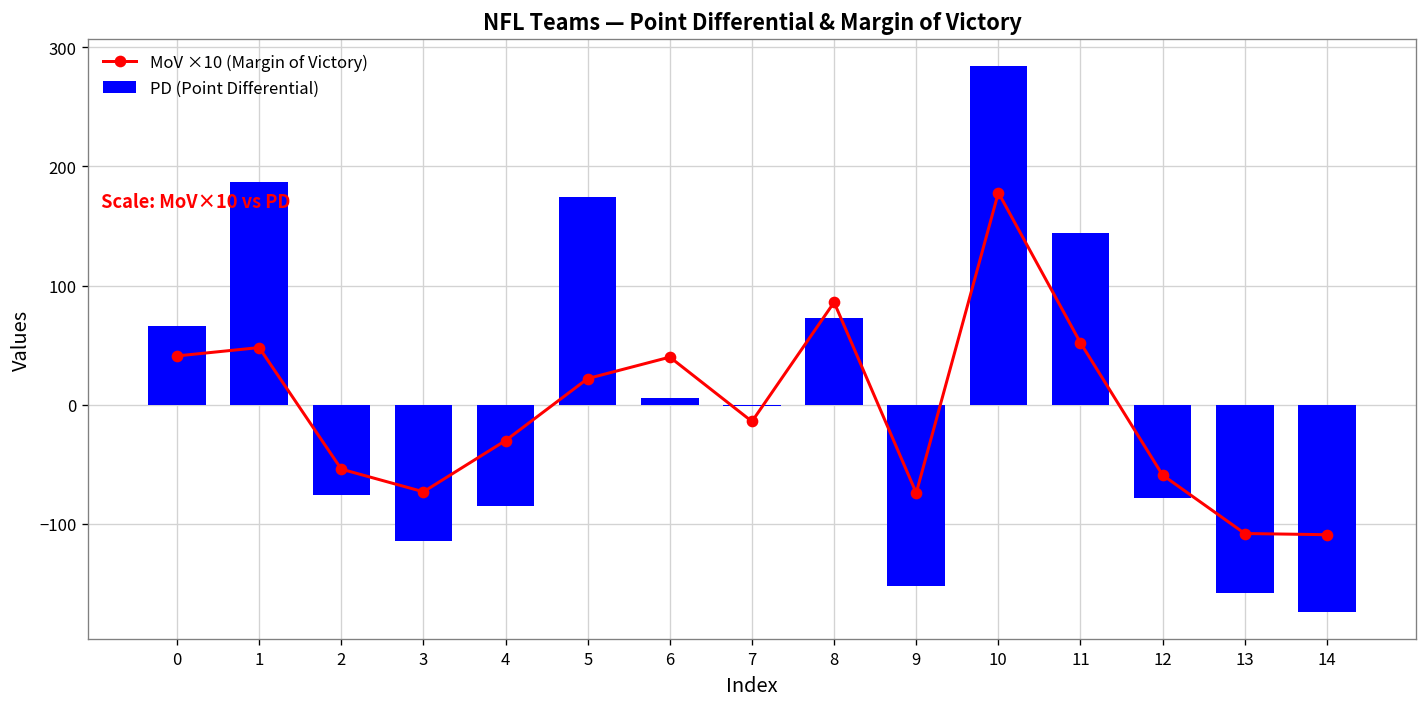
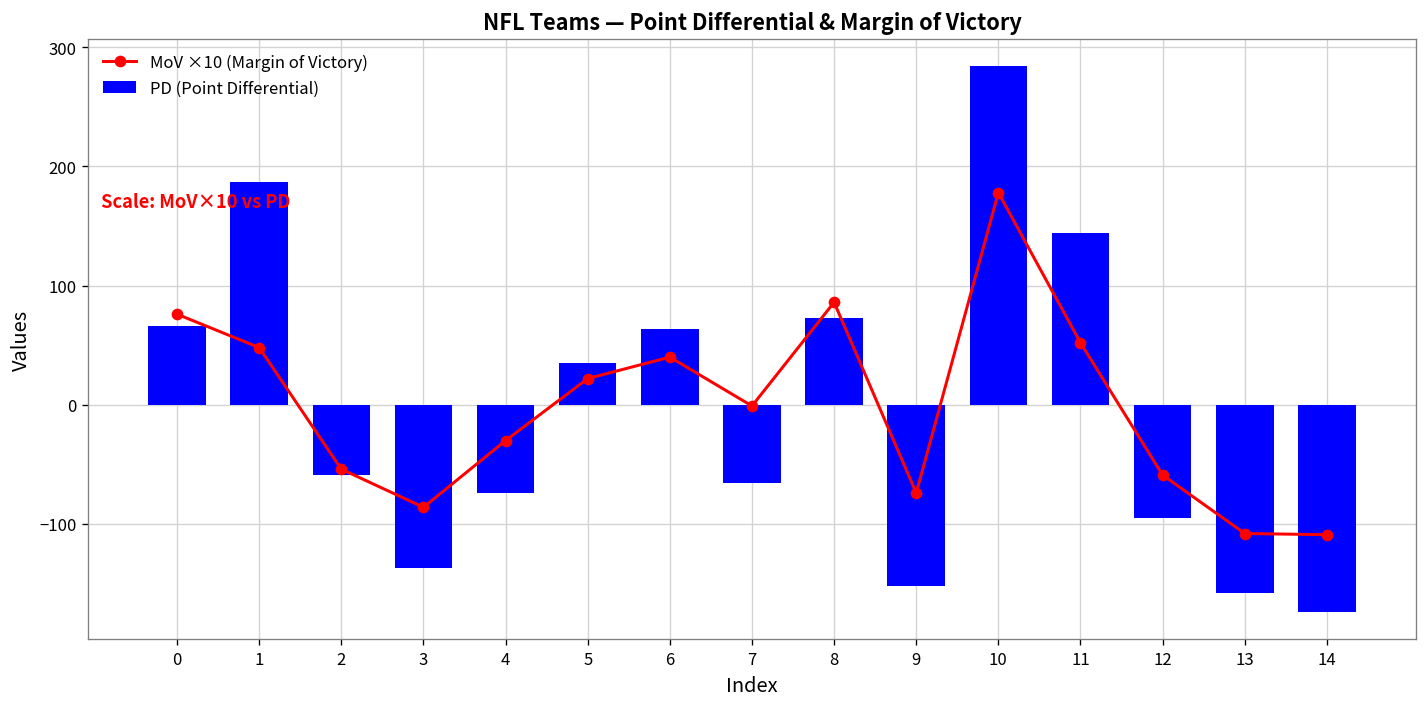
  {
    "MoV ×10 (Margin of Victory)": {
-     "0": 40,
+     "0": 80,
      "1": 50,
      "2": -50,
-     "3": -70,
+     "3": -90,
      "4": -30,
      "5": 20,
      "6": 40,
-     "7": -10,
+     "7": 0,
      "8": 90,
      "9": -70,
      "10": 180,
      "11": 50,
      "12": -60,
      "13": -110,
      "14": -110
    },
    "PD (Point Differential)": {
      "0": 70,
-     "2": -80,
-     "3": -110,
-     "4": -90,
-     "5": 170,
-     "6": 10,
-     "7": 0,
+     "2": -60,
+     "3": -140,
+     "4": -70,
+     "5": 40,
+     "6": 60,
+     "7": -70,
      "8": 70,
      "9": -150,
      "10": 280,
      "11": 140,
-     "12": -80,
+     "12": -100,
      "13": -160,
      "14": -170
    }
  }
